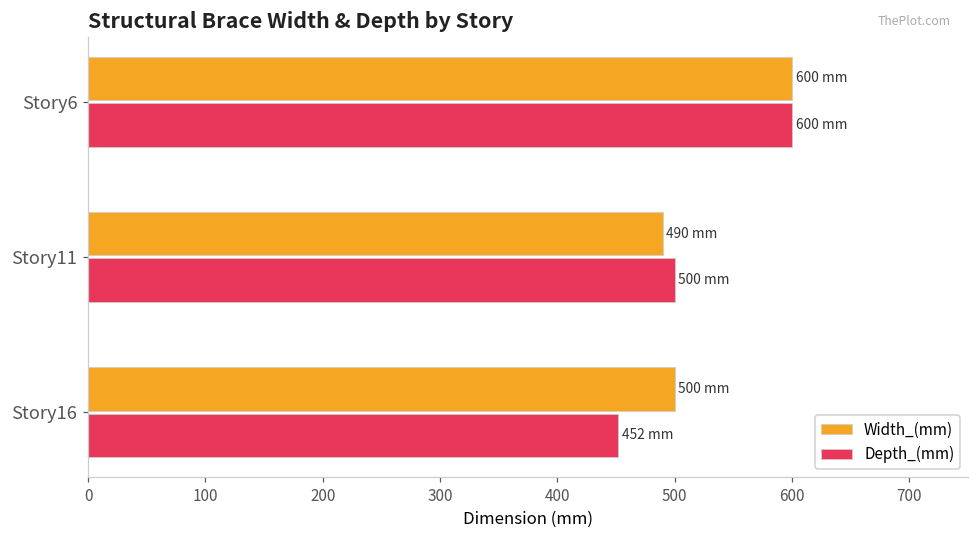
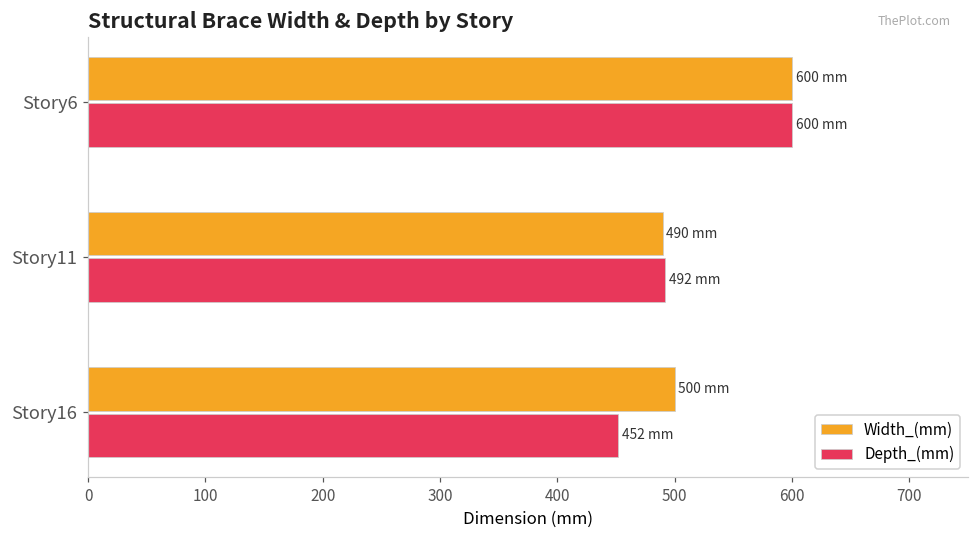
  {
    "Width_(mm)": {
      "Story6": 600,
      "Story11": 490,
      "Story16": 500
    },
    "Depth_(mm)": {
      "Story6": 600,
-     "Story11": 500,
+     "Story11": 492,
      "Story16": 452
    }
  }
